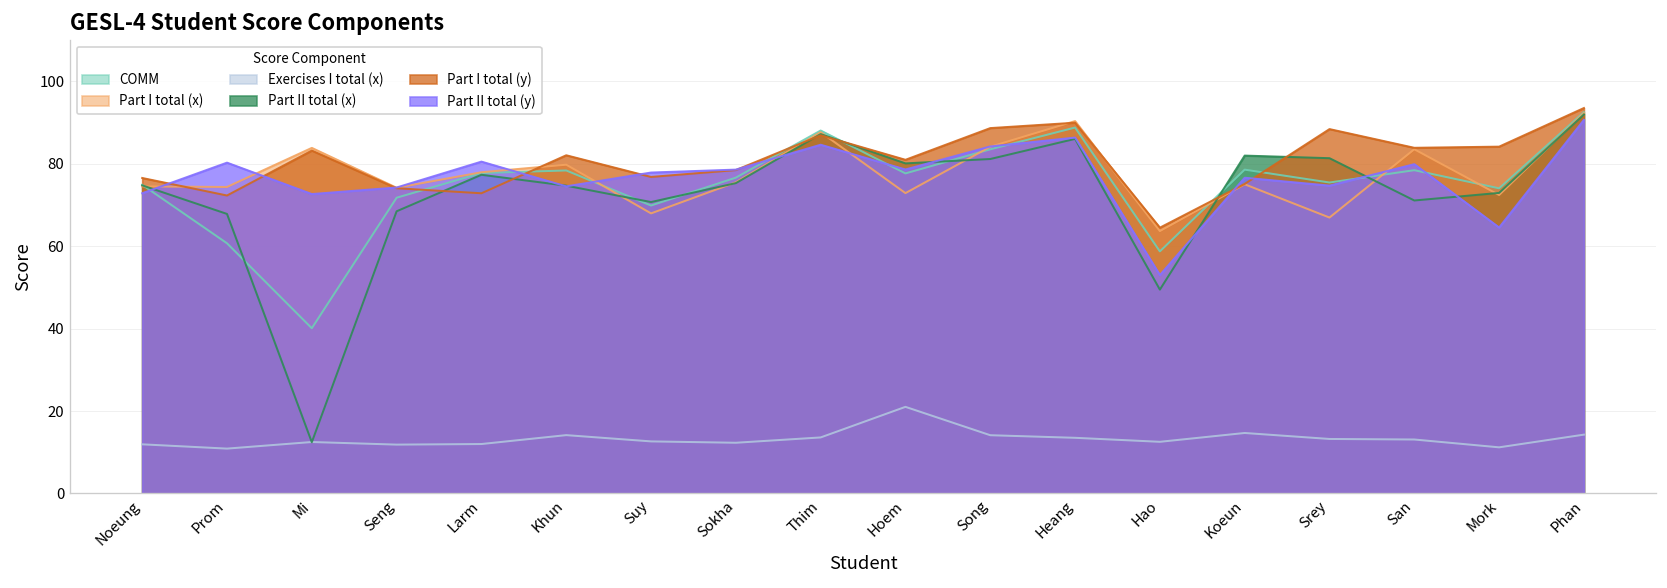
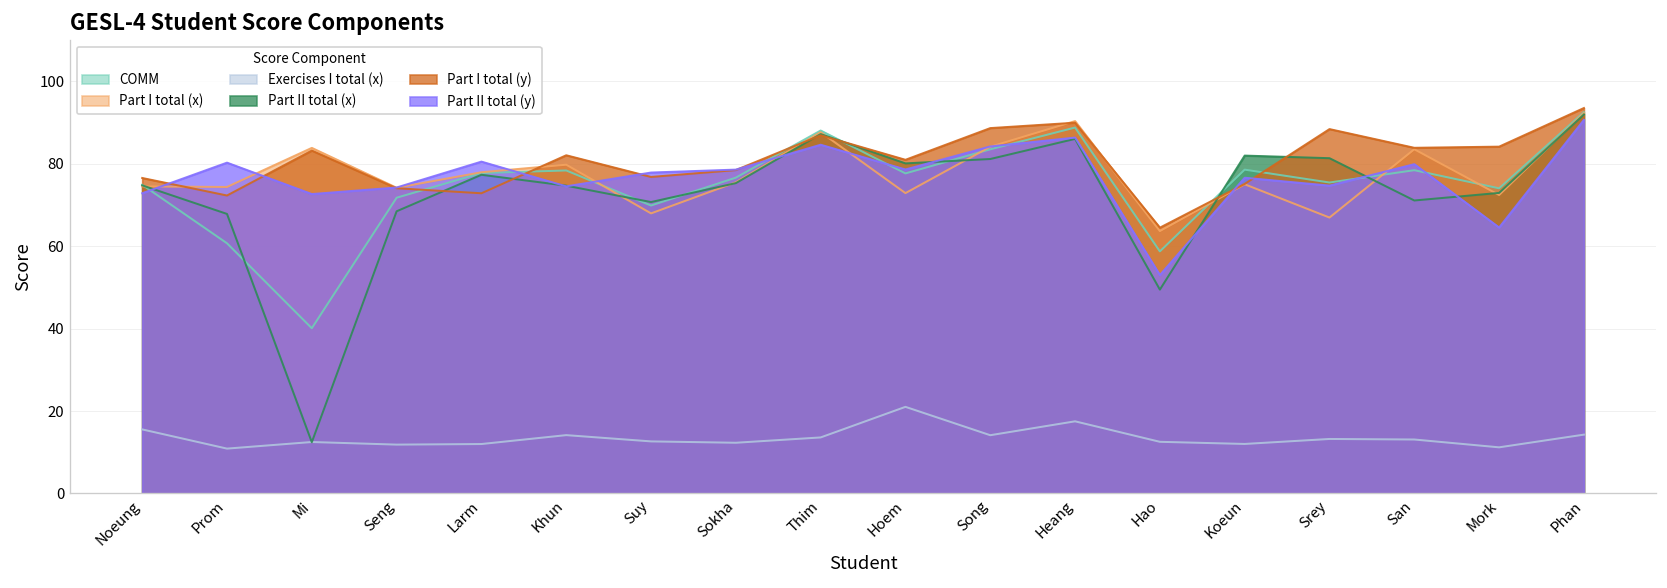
  {
    "COMM": {
      "Prom": 61,
      "Mi": 40,
      "Seng": 72,
      "Khun": 78,
      "Suy": 70,
      "Sokha": 77,
      "Hoem": 78,
      "Heang": 89,
      "Hao": 59,
      "Koeun": 79,
      "Srey": 75,
      "San": 78,
      "Mork": 74
    },
    "Part I total (x)": {
      "Prom": 74,
      "Khun": 80,
      "Suy": 68,
      "Hoem": 73,
      "Hao": 64,
      "Srey": 67
    },
    "Exercises I total (x)": {
-     "Noeung": 12,
+     "Noeung": 16,
      "Prom": 11,
      "Seng": 12,
      "Larm": 12,
      "Khun": 14,
      "Suy": 13,
      "Sokha": 12,
      "Thim": 14,
      "Hoem": 21,
      "Song": 14,
-     "Heang": 14,
+     "Heang": 18,
      "Hao": 13,
-     "Koeun": 15,
+     "Koeun": 12,
      "Srey": 13,
      "San": 13,
      "Mork": 11,
      "Phan": 14
    },
    "Part II total (x)": {
      "Prom": 68,
      "Seng": 68,
      "Suy": 71,
      "Hoem": 80,
      "Song": 81,
      "Hao": 49,
      "Koeun": 82,
      "Srey": 81,
      "San": 71
    },
    "Part I total (y)": {
      "Noeung": 77,
      "Prom": 72,
      "Larm": 73,
      "Khun": 82,
      "Suy": 77,
      "Hoem": 81,
      "Song": 89,
      "Hao": 64,
      "Srey": 88,
      "Mork": 84,
      "Phan": 94
    },
    "Part II total (y)": {
      "Noeung": 73,
      "Prom": 80,
      "Mi": 73,
      "Larm": 81,
      "Suy": 78,
      "Thim": 85,
      "Hoem": 79,
      "Hao": 53,
      "Koeun": 77,
      "Srey": 75,
      "San": 80,
      "Mork": 65,
      "Phan": 91
    }
  }
